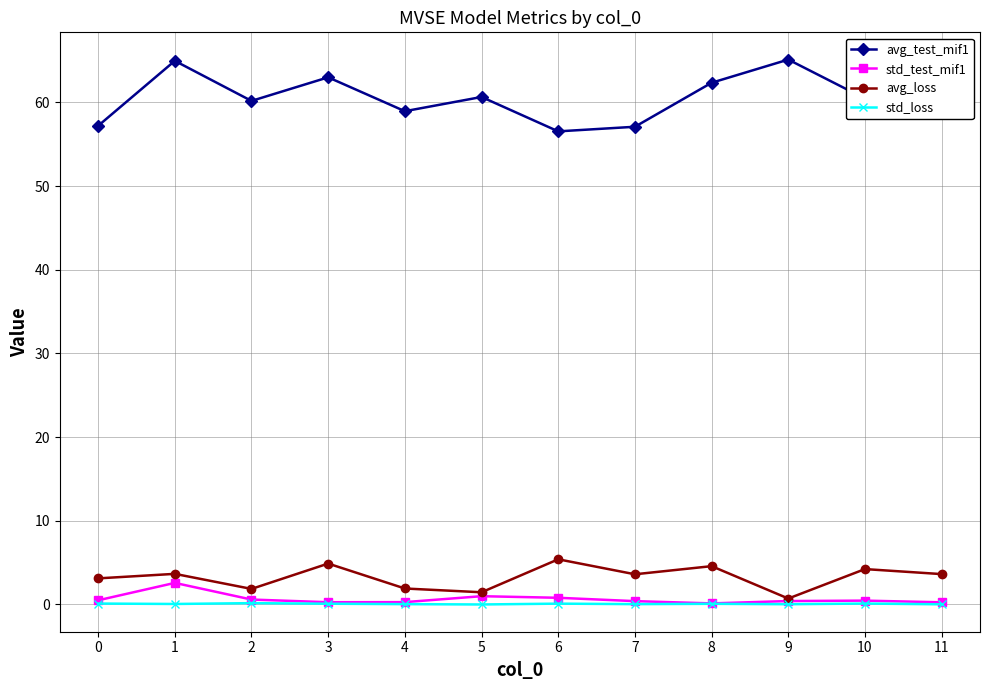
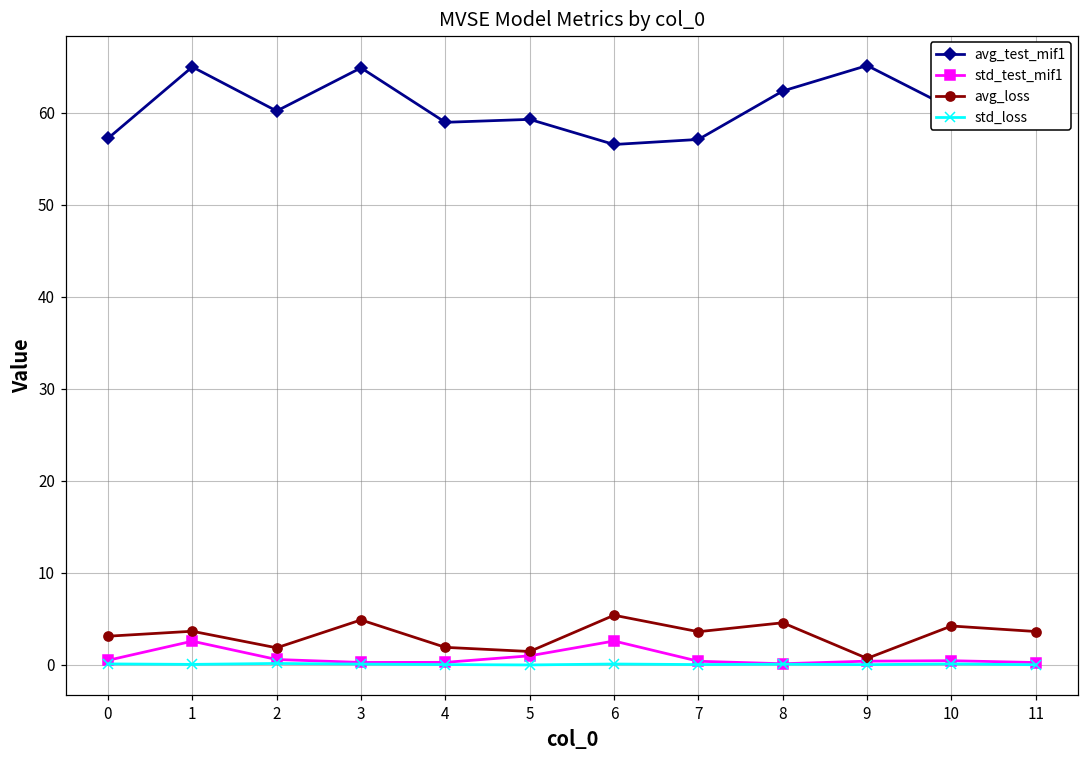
  {
    "avg_test_mif1": {
      "0": 57,
      "1": 65,
      "2": 60,
-     "3": 63,
+     "3": 65,
      "4": 59,
-     "5": 61,
+     "5": 59,
      "6": 57,
      "7": 57,
      "8": 62,
      "9": 65
    },
    "std_test_mif1": {
      "0": 1,
      "1": 3,
      "2": 1,
      "5": 1,
-     "6": 1,
+     "6": 3,
      "7": 0,
      "10": 0
    },
    "avg_loss": {
      "0": 3,
      "1": 4,
      "2": 2,
      "3": 5,
      "4": 2,
      "5": 1,
      "6": 5,
      "7": 4,
      "8": 5,
      "10": 4,
      "11": 4
    },
    "std_loss": {
      "0": 0,
      "1": 0,
      "2": 0,
      "5": 0,
      "6": 0,
      "7": 0,
      "9": 0,
      "10": 0
    }
  }
